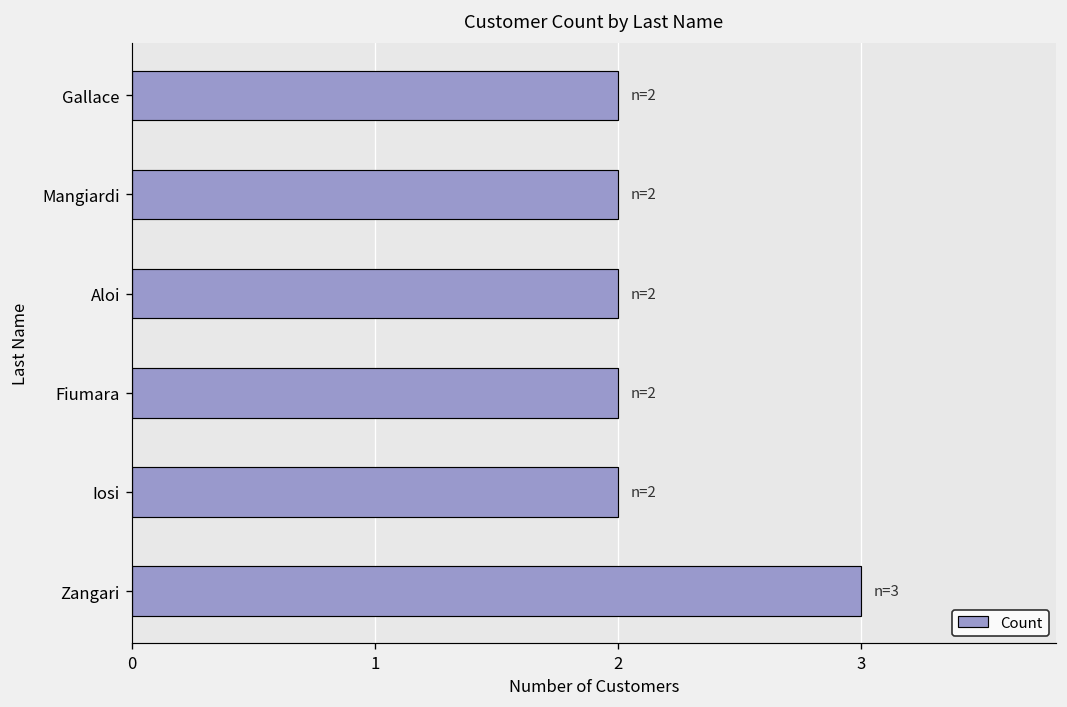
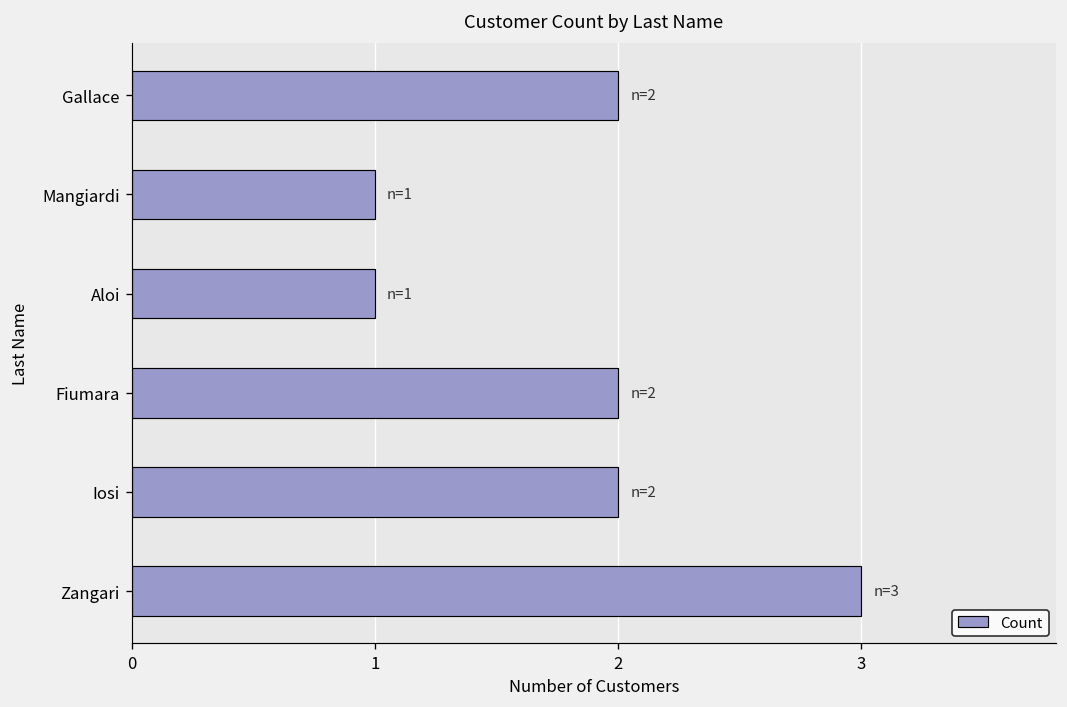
  {
    "Gallace": 2,
-   "Mangiardi": 2,
-   "Aloi": 2,
+   "Mangiardi": 1,
+   "Aloi": 1,
    "Fiumara": 2,
    "Iosi": 2,
    "Zangari": 3
  }
